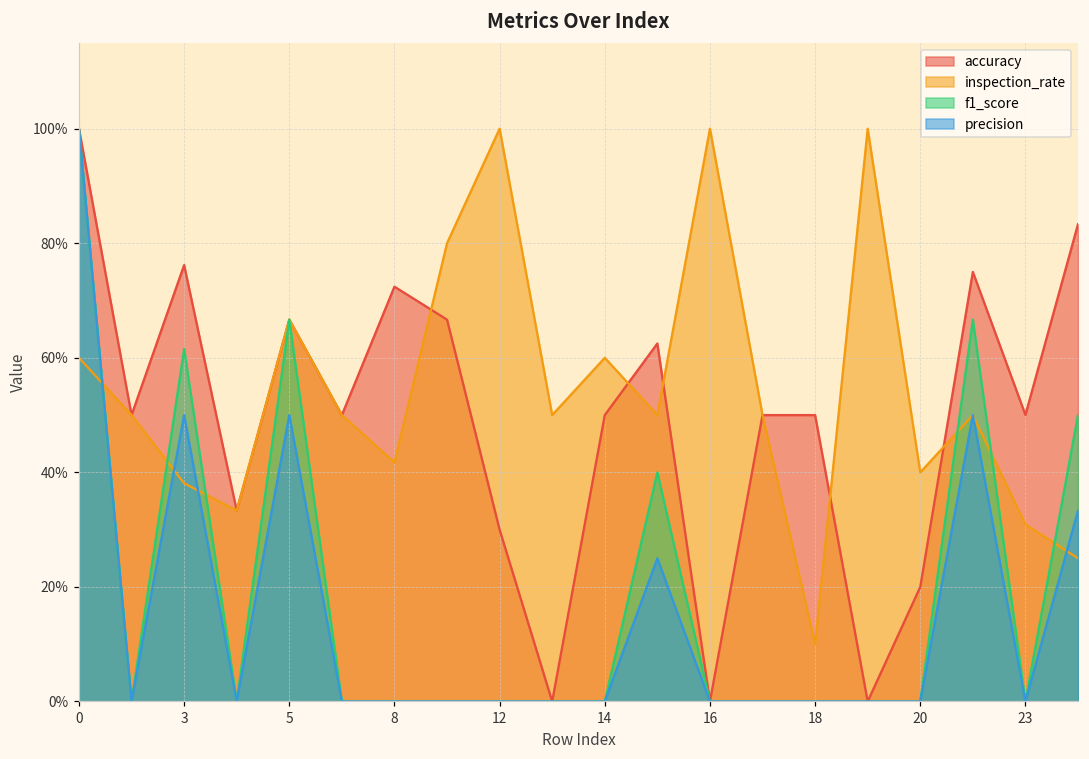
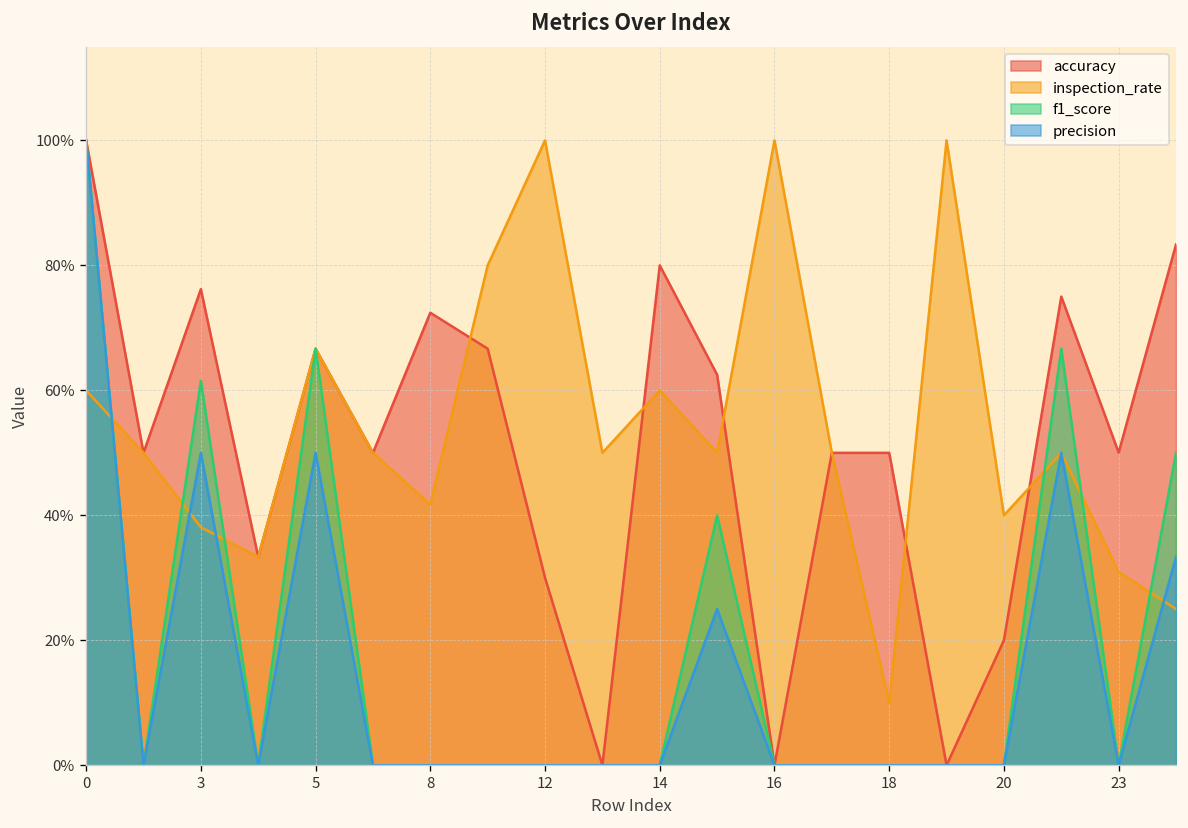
  {
    "accuracy": {
      "8": "72%",
      "12": "30%",
-     "14": "50%",
+     "14": "80%",
      "18": "50%",
      "20": "20%",
      "23": "50%"
    },
    "inspection_rate": {
      "0": "60%",
      "8": "42%",
      "12": "100%",
      "14": "60%",
      "16": "100%",
      "18": "10%",
      "20": "40%",
      "23": "31%"
    }
  }
